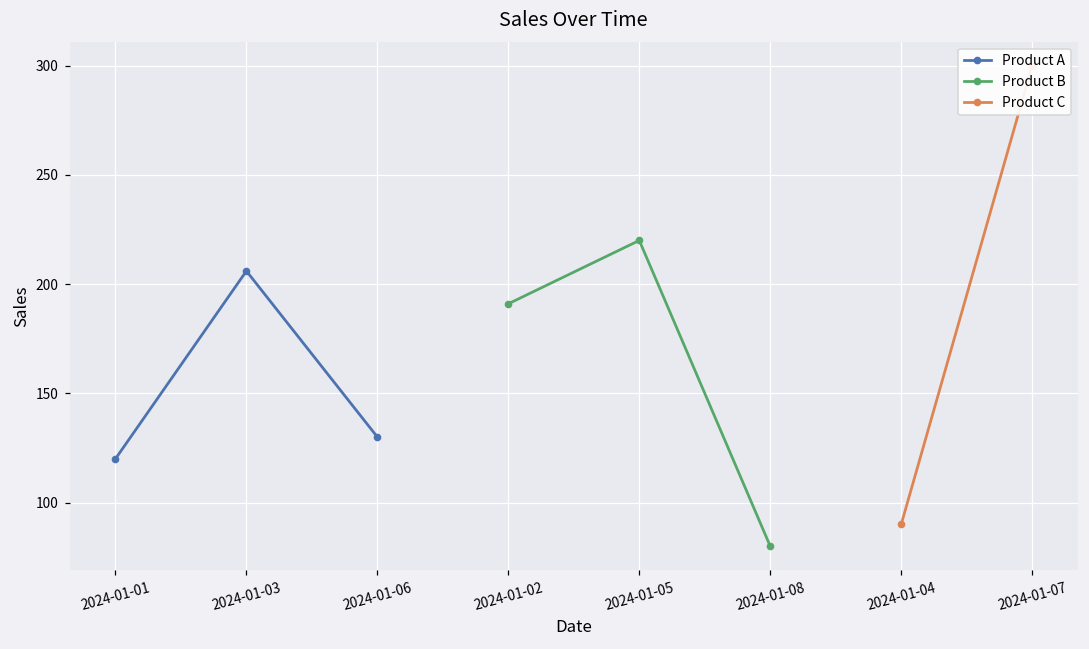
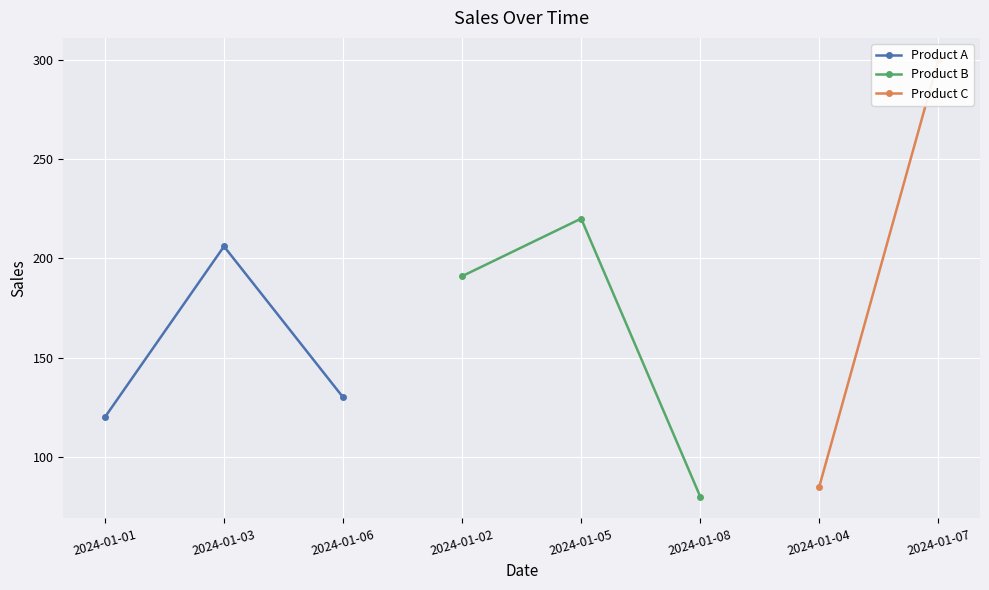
  {
    "Product A": {
      "2024-01-01": 120,
      "2024-01-03": 206,
      "2024-01-06": 130
    },
    "Product B": {
      "2024-01-02": 191,
      "2024-01-05": 220,
      "2024-01-08": 80
    },
    "Product C": {
-     "2024-01-04": 90
+     "2024-01-04": 85
    }
  }
